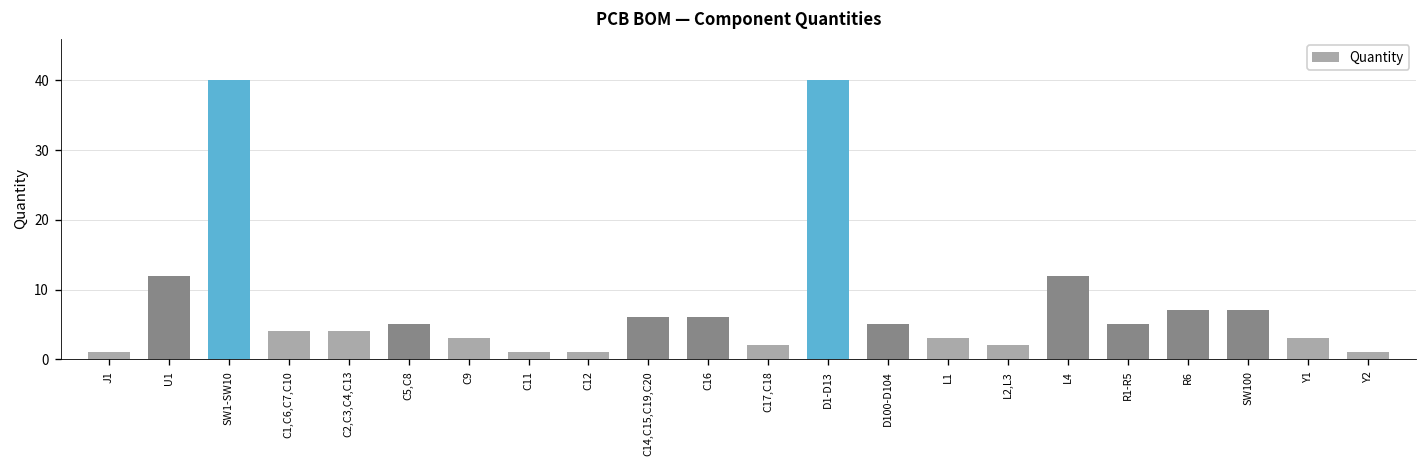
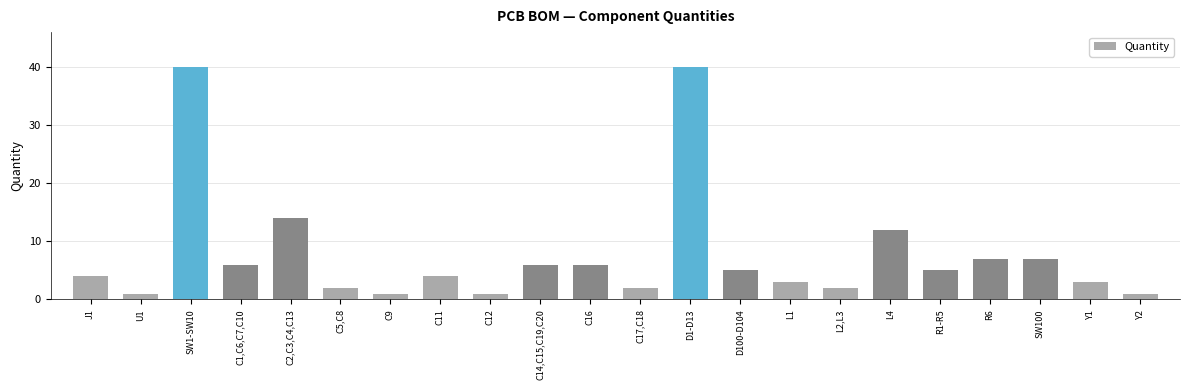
  {
-   "J1": 1,
-   "U1": 12,
+   "J1": 4,
+   "U1": 1,
    "SW1-SW10": 40,
-   "C1,C6,C7,C10": 4,
-   "C2,C3,C4,C13": 4,
-   "C5,C8": 5,
-   "C9": 3,
-   "C11": 1,
+   "C1,C6,C7,C10": 6,
+   "C2,C3,C4,C13": 14,
+   "C5,C8": 2,
+   "C9": 1,
+   "C11": 4,
    "C12": 1,
    "C14,C15,C19,C20": 6,
    "C16": 6,
    "C17,C18": 2,
    "D1-D13": 40,
    "D100-D104": 5,
    "L1": 3,
    "L2,L3": 2,
    "L4": 12,
    "R1-R5": 5,
    "R6": 7,
    "SW100": 7,
    "Y1": 3,
    "Y2": 1
  }
